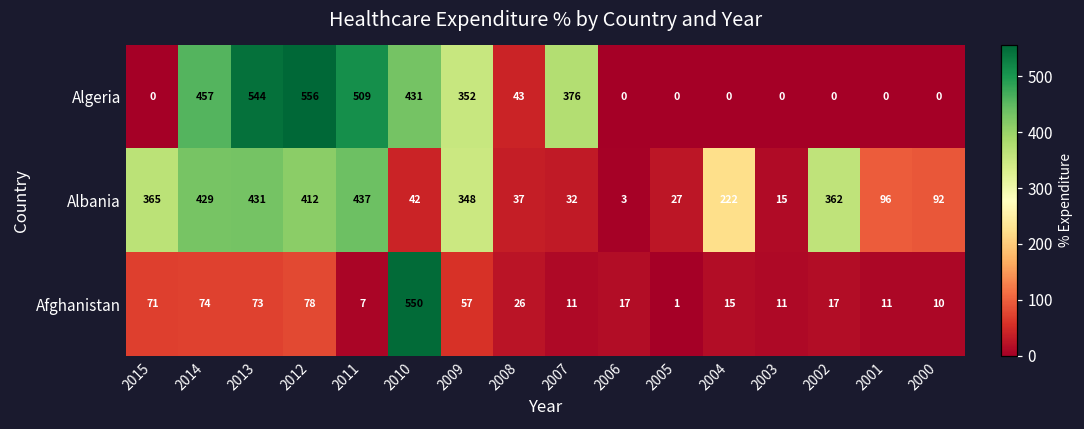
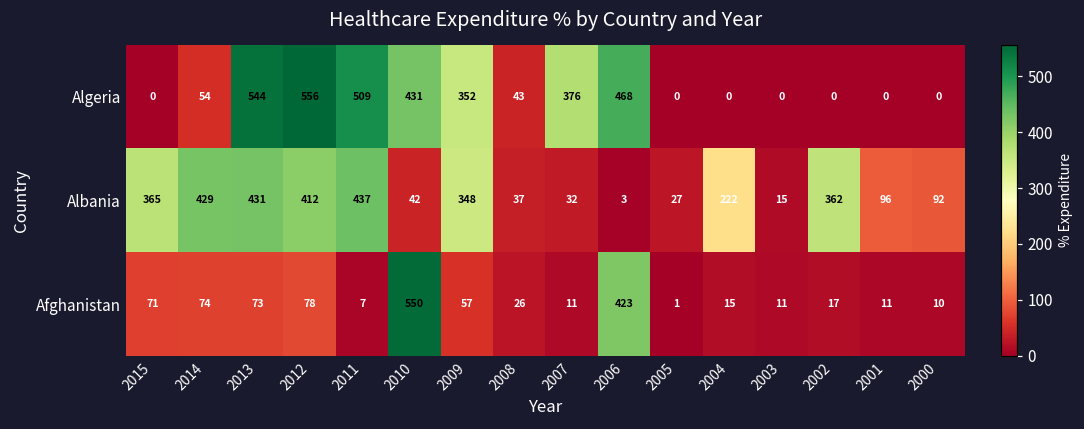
  {
    "Algeria": {
      "2015": 0,
-     "2014": 457,
+     "2014": 54,
      "2013": 544,
      "2012": 556,
      "2011": 509,
      "2010": 431,
      "2009": 352,
      "2008": 43,
      "2007": 376,
-     "2006": 0,
+     "2006": 468,
      "2005": 0,
      "2004": 0,
      "2003": 0,
      "2002": 0,
      "2001": 0,
      "2000": 0
    },
    "Albania": {
      "2015": 365,
      "2014": 429,
      "2013": 431,
      "2012": 412,
      "2011": 437,
      "2010": 42,
      "2009": 348,
      "2008": 37,
      "2007": 32,
      "2006": 3,
      "2005": 27,
      "2004": 222,
      "2003": 15,
      "2002": 362,
      "2001": 96,
      "2000": 92
    },
    "Afghanistan": {
      "2015": 71,
      "2014": 74,
      "2013": 73,
      "2012": 78,
      "2011": 7,
      "2010": 550,
      "2009": 57,
      "2008": 26,
      "2007": 11,
-     "2006": 17,
+     "2006": 423,
      "2005": 1,
      "2004": 15,
      "2003": 11,
      "2002": 17,
      "2001": 11,
      "2000": 10
    }
  }
